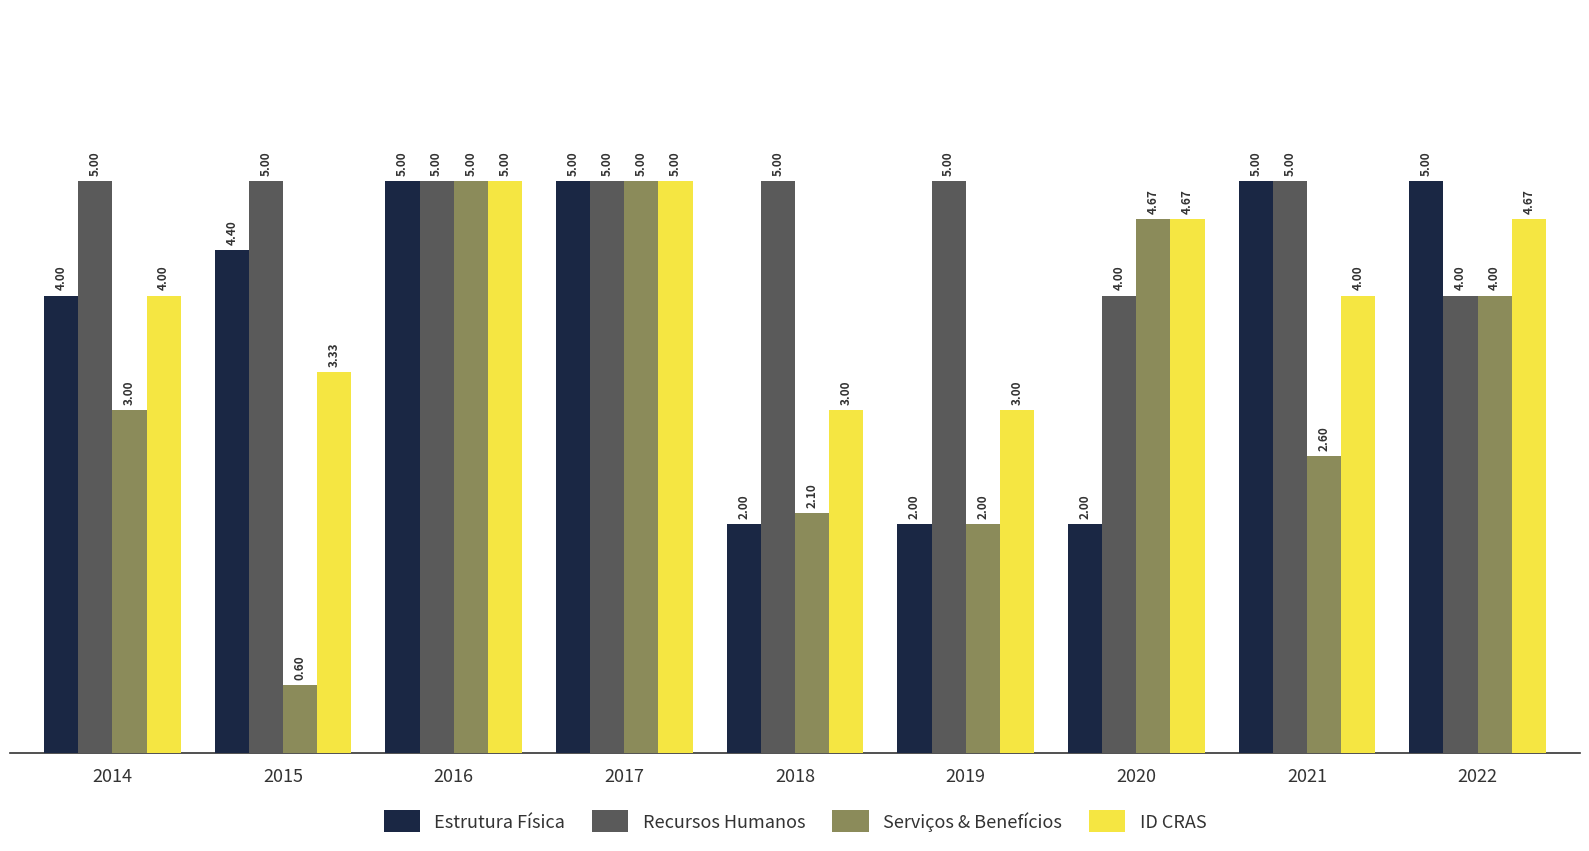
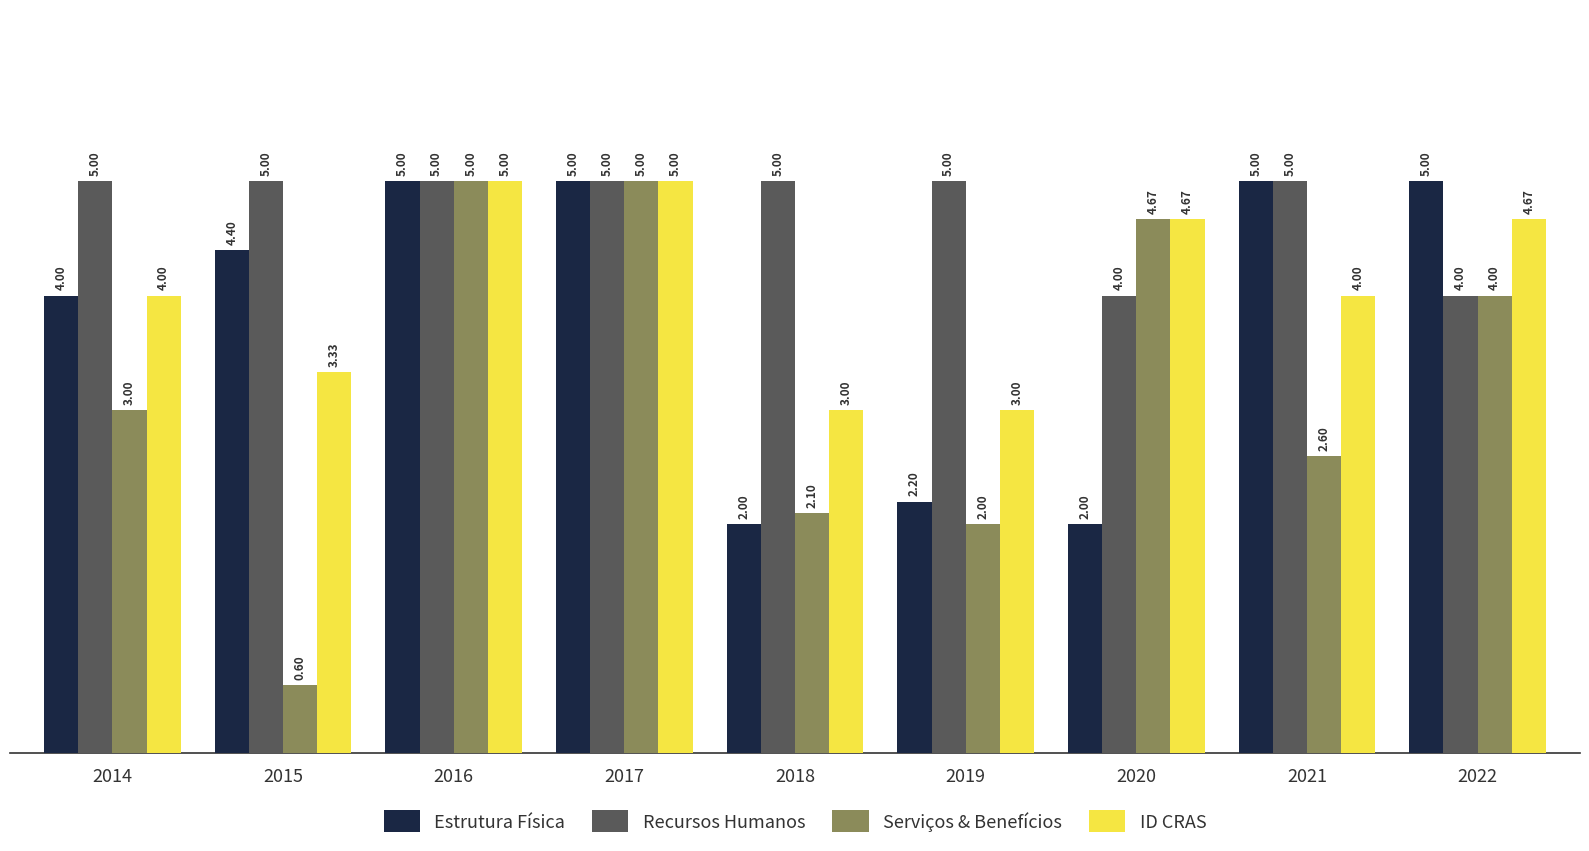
  {
    "Estrutura Física": {
      "2014": 4.00,
      "2015": 4.40,
      "2016": 5.00,
      "2017": 5.00,
      "2018": 2.00,
-     "2019": 2.00,
+     "2019": 2.20,
      "2020": 2.00,
      "2021": 5.00,
      "2022": 5.00
    },
    "Recursos Humanos": {
      "2014": 5.00,
      "2015": 5.00,
      "2016": 5.00,
      "2017": 5.00,
      "2018": 5.00,
      "2019": 5.00,
      "2020": 4.00,
      "2021": 5.00,
      "2022": 4.00
    },
    "Serviços & Benefícios": {
      "2014": 3.00,
      "2015": 0.60,
      "2016": 5.00,
      "2017": 5.00,
      "2018": 2.10,
      "2019": 2.00,
      "2020": 4.67,
      "2021": 2.60,
      "2022": 4.00
    },
    "ID CRAS": {
      "2014": 4.00,
      "2015": 3.33,
      "2016": 5.00,
      "2017": 5.00,
      "2018": 3.00,
      "2019": 3.00,
      "2020": 4.67,
      "2021": 4.00,
      "2022": 4.67
    }
  }
